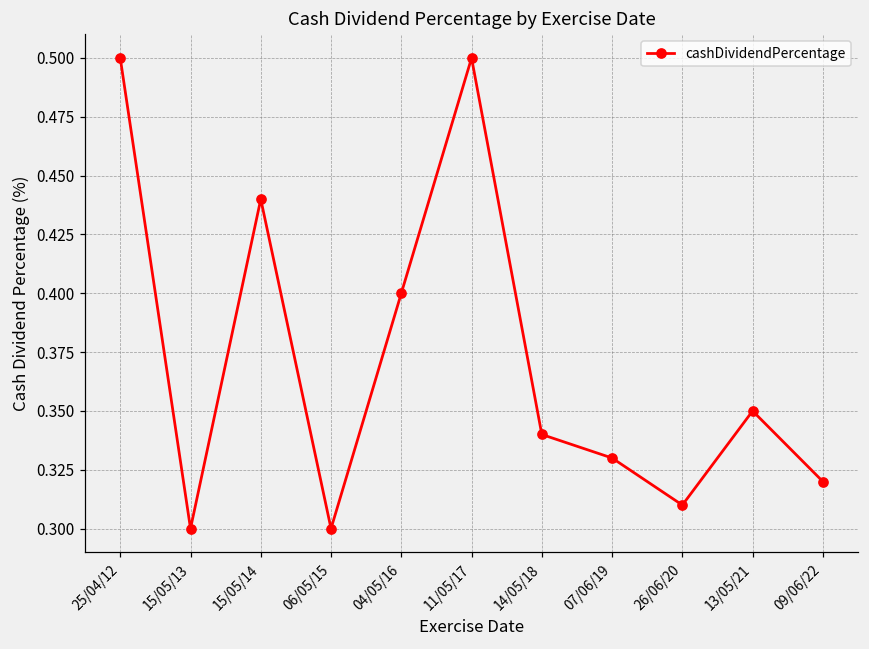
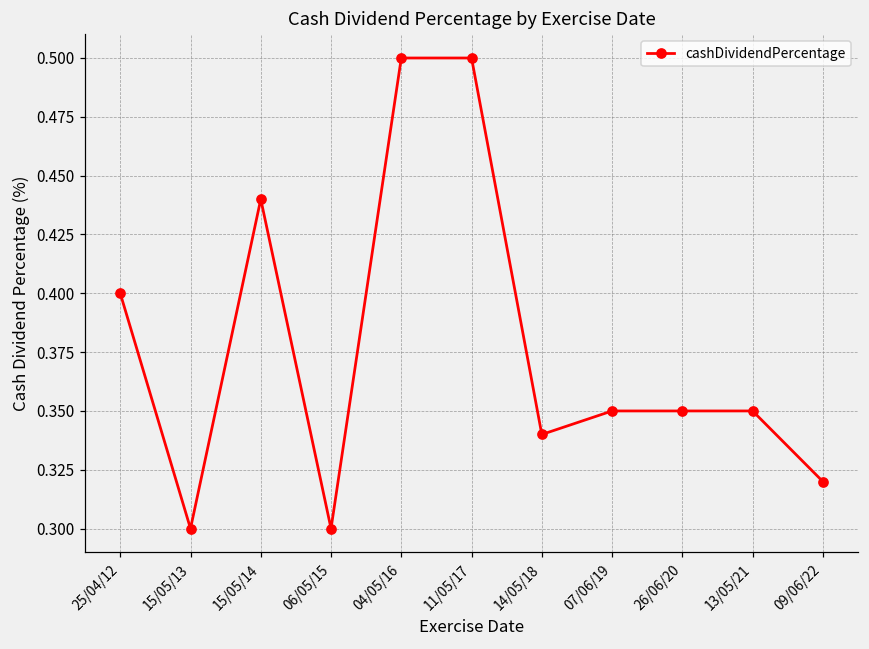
  {
-   "25/04/12": 0.5,
+   "25/04/12": 0.4,
    "15/05/13": 0.30,
    "15/05/14": 0.44,
    "06/05/15": 0.30,
-   "04/05/16": 0.4,
+   "04/05/16": 0.5,
    "11/05/17": 0.50,
    "14/05/18": 0.34,
-   "07/06/19": 0.33,
-   "26/06/20": 0.31,
+   "07/06/19": 0.35,
+   "26/06/20": 0.35,
    "13/05/21": 0.35,
    "09/06/22": 0.32
  }
